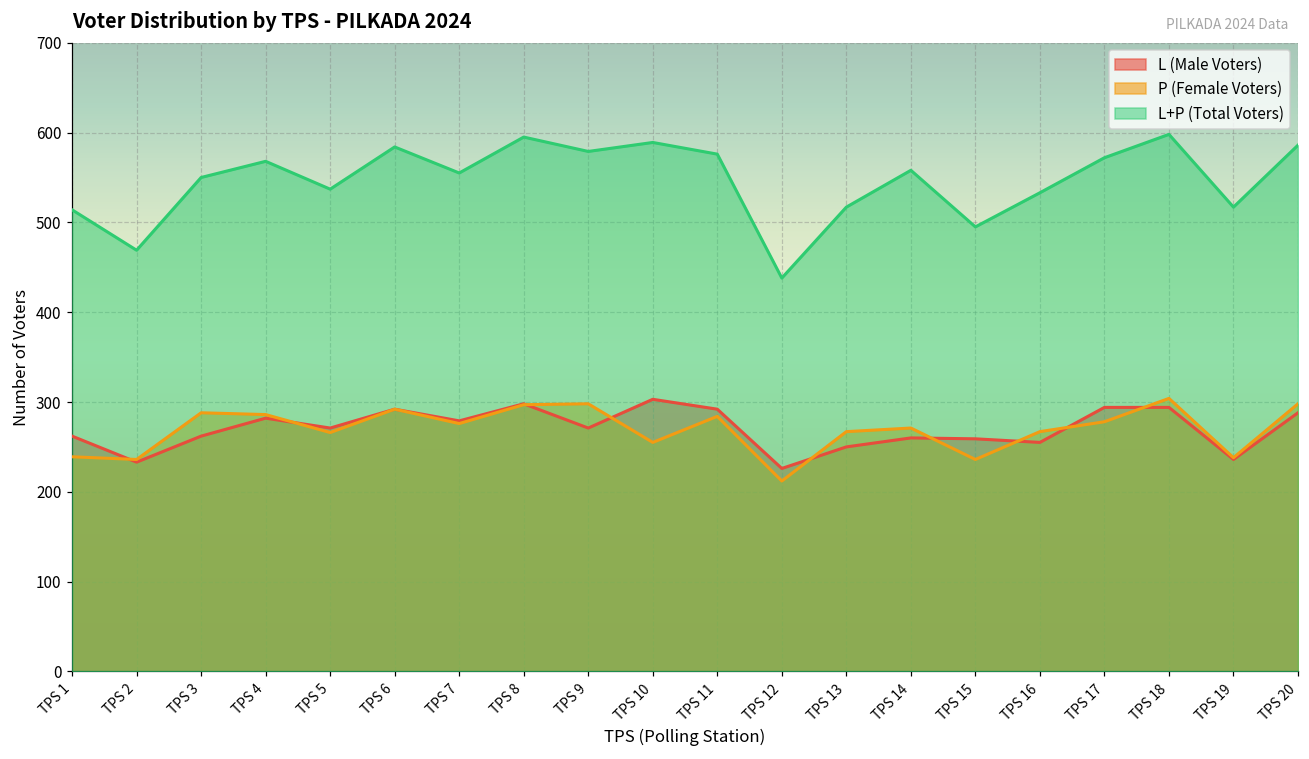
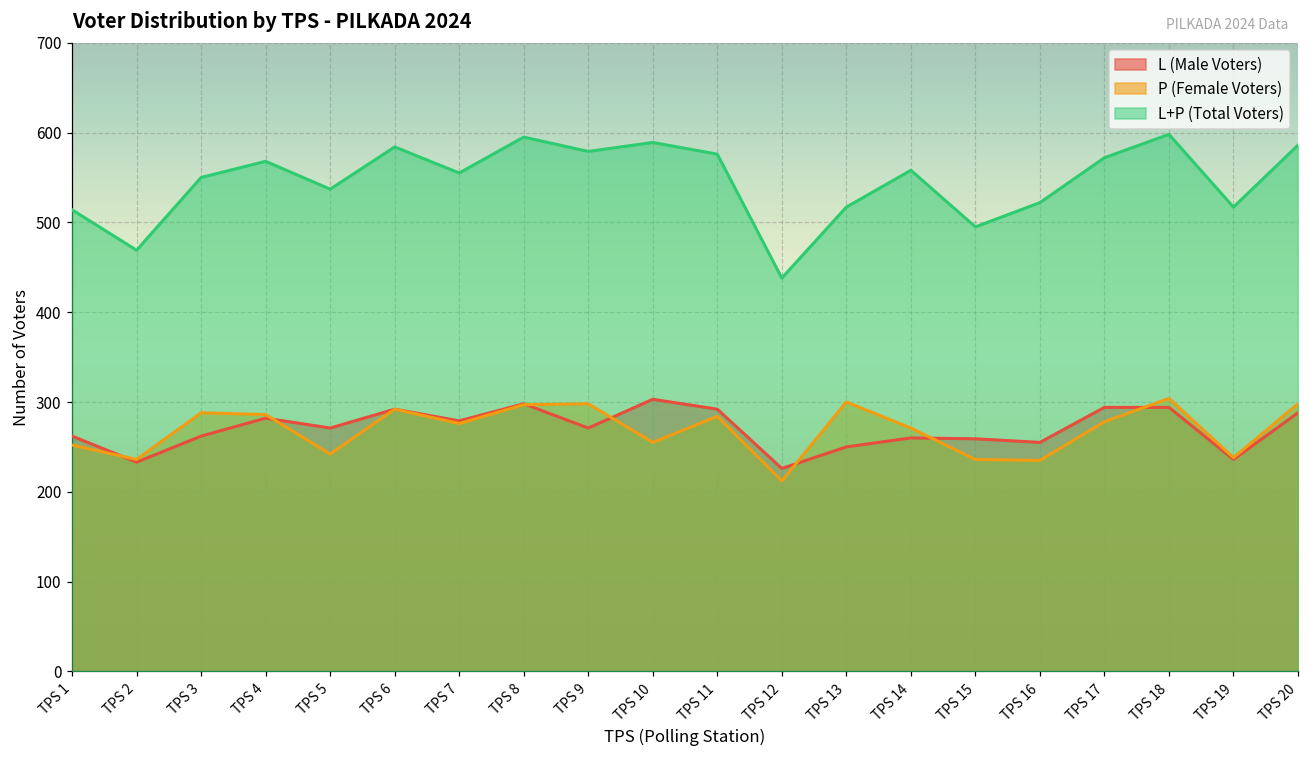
  {
    "L (Male Voters)": {
      "TPS 1": 260,
      "TPS 3": 260,
      "TPS 4": 280,
      "TPS 5": 270,
      "TPS 9": 270,
      "TPS 10": 300,
      "TPS 11": 290,
      "TPS 12": 230,
      "TPS 13": 250,
      "TPS 14": 260,
      "TPS 15": 260,
      "TPS 16": 260,
      "TPS 17": 290,
      "TPS 18": 290,
      "TPS 20": 290
    },
    "P (Female Voters)": {
-     "TPS 1": 240,
+     "TPS 1": 250,
      "TPS 3": 290,
      "TPS 4": 290,
-     "TPS 5": 270,
+     "TPS 5": 240,
      "TPS 9": 300,
      "TPS 10": 260,
      "TPS 11": 280,
      "TPS 12": 210,
-     "TPS 13": 270,
+     "TPS 13": 300,
      "TPS 14": 270,
      "TPS 15": 240,
-     "TPS 16": 270,
+     "TPS 16": 240,
      "TPS 17": 280,
      "TPS 18": 300,
      "TPS 20": 300
    },
    "L+P (Total Voters)": {
      "TPS 1": 510,
      "TPS 2": 470,
      "TPS 3": 550,
      "TPS 4": 570,
      "TPS 5": 540,
      "TPS 6": 580,
      "TPS 7": 560,
      "TPS 8": 600,
      "TPS 9": 580,
      "TPS 10": 590,
      "TPS 11": 580,
      "TPS 12": 440,
      "TPS 13": 520,
      "TPS 14": 560,
      "TPS 15": 500,
-     "TPS 16": 530,
+     "TPS 16": 520,
      "TPS 17": 570,
      "TPS 18": 600,
      "TPS 19": 520,
      "TPS 20": 590
    }
  }
